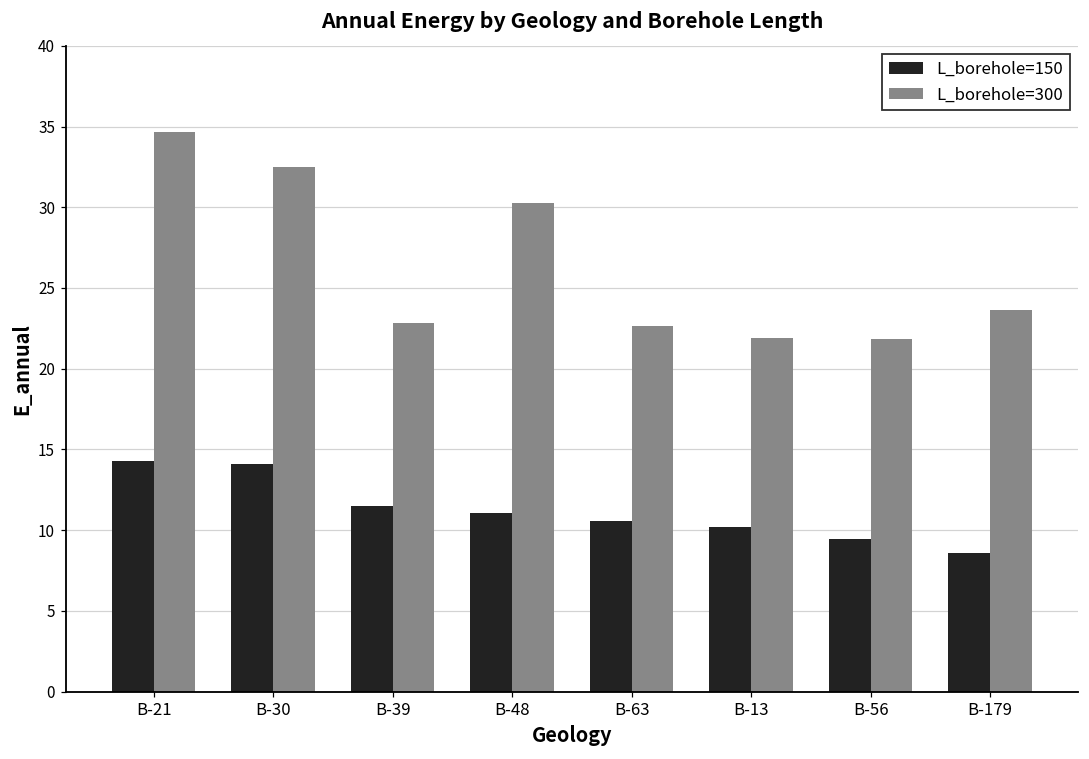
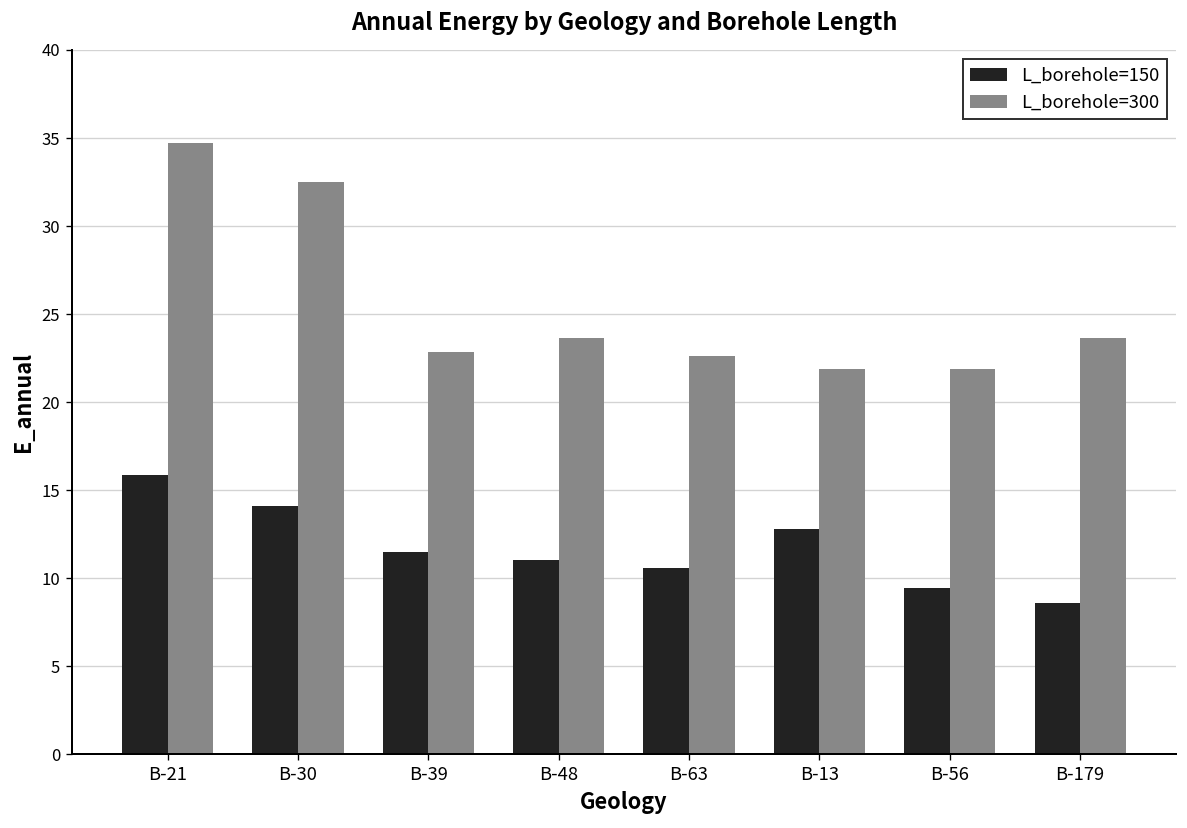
  {
    "L_borehole=150": {
-     "B-21": 14.3,
+     "B-21": 15.9,
      "B-30": 14.1,
      "B-39": 11.5,
      "B-48": 11.0,
      "B-63": 10.6,
-     "B-13": 10.2,
+     "B-13": 12.8,
      "B-56": 9.5,
      "B-179": 8.6
    },
    "L_borehole=300": {
      "B-21": 34.7,
      "B-30": 32.5,
      "B-39": 22.8,
-     "B-48": 30.3,
+     "B-48": 23.6,
      "B-63": 22.6,
      "B-13": 21.9,
      "B-56": 21.9,
      "B-179": 23.6
    }
  }
